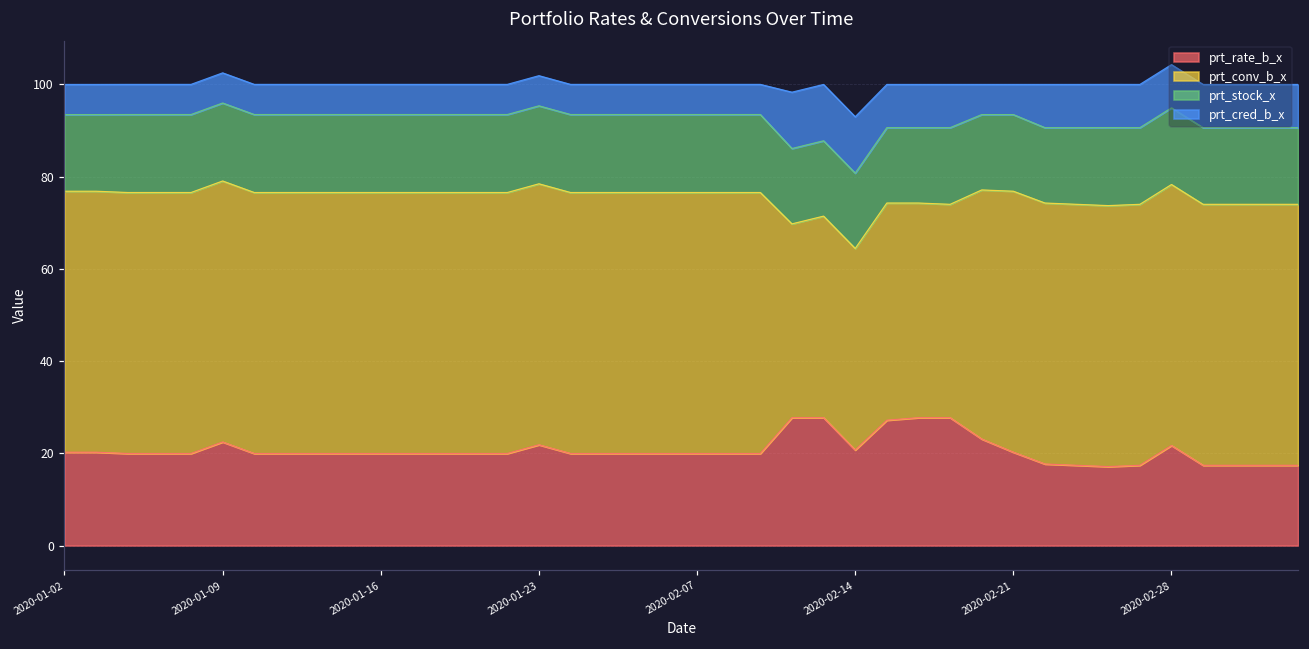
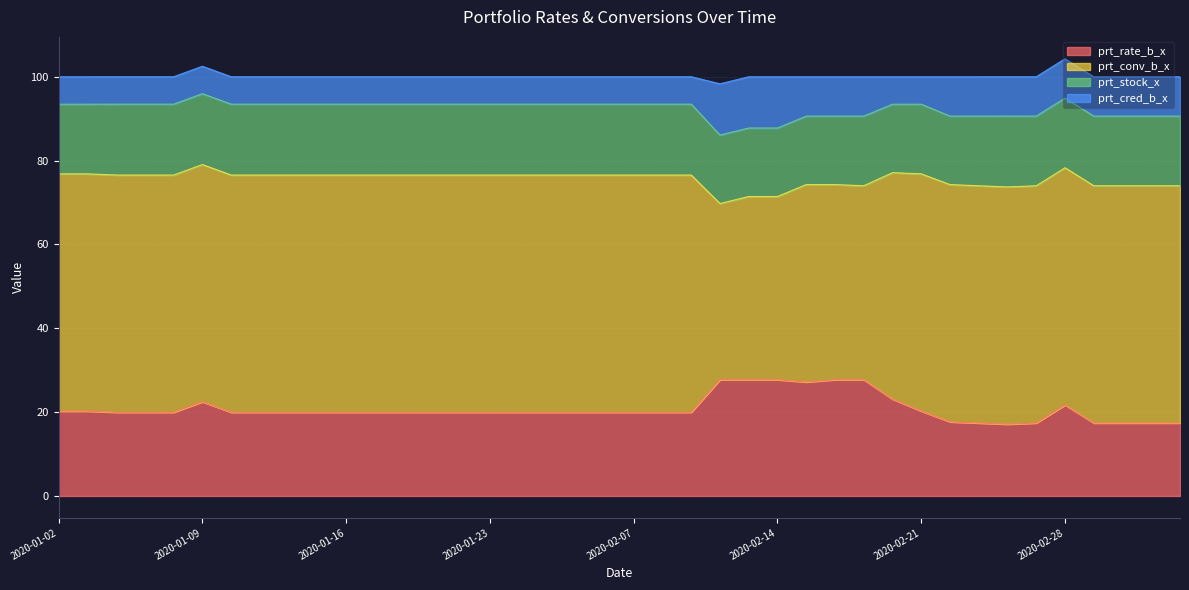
  {
    "prt_rate_b_x": {
      "2020-01-02": 20,
      "2020-01-09": 22,
      "2020-01-16": 20,
-     "2020-01-23": 22,
+     "2020-01-23": 20,
      "2020-02-07": 20,
-     "2020-02-14": 21,
+     "2020-02-14": 28,
      "2020-02-21": 20,
      "2020-02-28": 22
    },
    "prt_conv_b_x": {
      "2020-01-02": 57,
      "2020-01-09": 57,
      "2020-01-16": 57,
      "2020-01-23": 57,
      "2020-02-07": 57,
      "2020-02-14": 44,
      "2020-02-21": 57,
      "2020-02-28": 57
    },
    "prt_stock_x": {
      "2020-01-02": 17,
      "2020-01-09": 17,
      "2020-01-16": 17,
      "2020-01-23": 17,
      "2020-02-07": 17,
      "2020-02-14": 16,
      "2020-02-21": 17
    },
    "prt_cred_b_x": {
      "2020-01-02": 7,
      "2020-01-09": 7,
      "2020-01-16": 7,
      "2020-01-23": 7,
      "2020-02-07": 7,
      "2020-02-14": 12,
      "2020-02-21": 7
    }
  }
